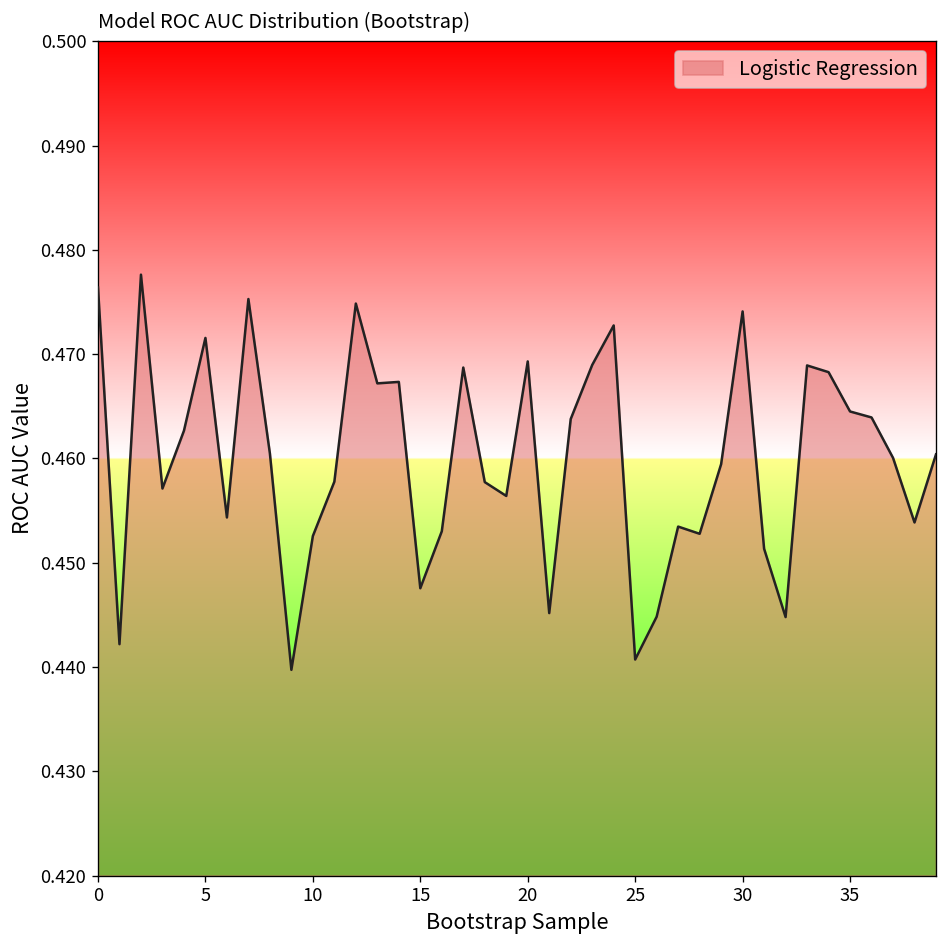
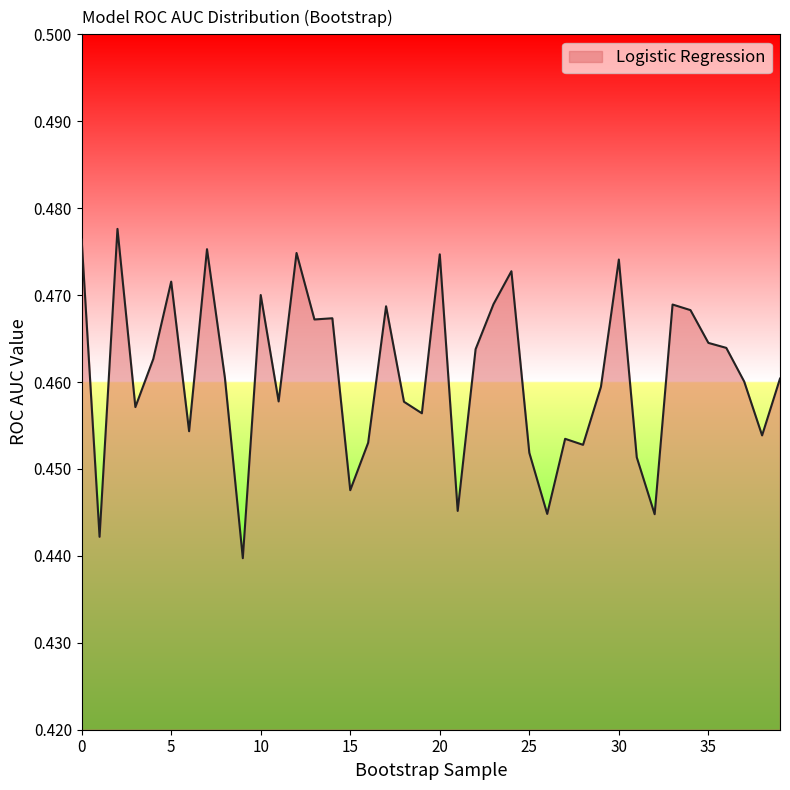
  {
    "0": 0.476,
    "5": 0.472,
-   "10": 0.453,
+   "10": 0.470,
    "15": 0.448,
-   "20": 0.469,
-   "25": 0.441,
+   "20": 0.475,
+   "25": 0.452,
    "30": 0.474,
    "35": 0.465
  }
